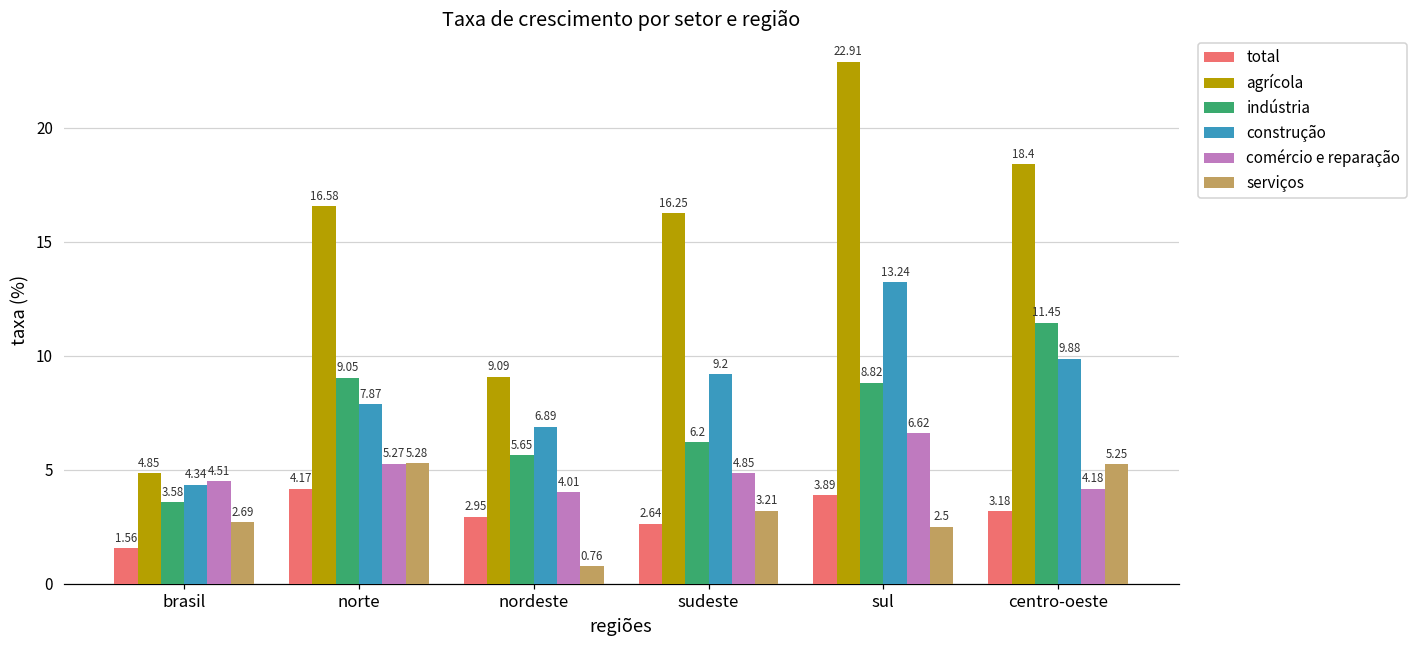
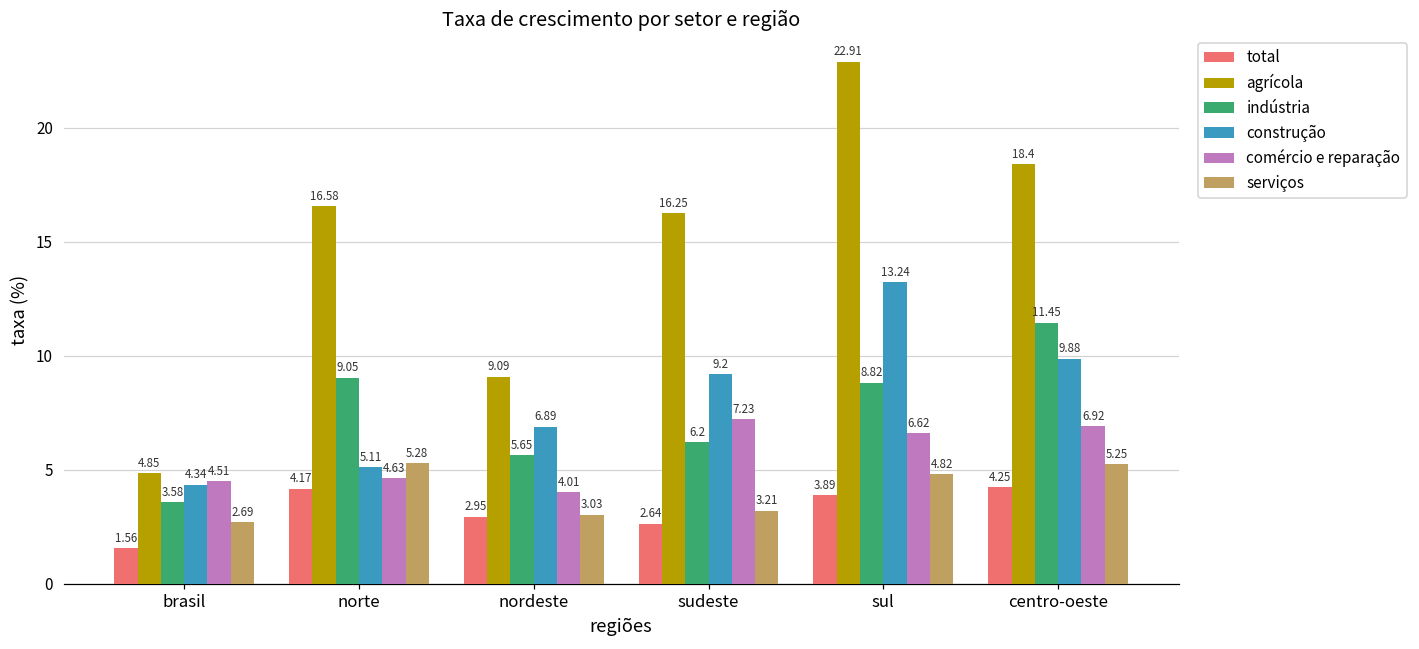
  {
    "total": {
      "brasil": 1.56,
      "norte": 4.17,
      "nordeste": 2.95,
      "sudeste": 2.64,
      "sul": 3.89,
-     "centro-oeste": 3.18
+     "centro-oeste": 4.25
    },
    "agrícola": {
      "brasil": 4.85,
      "norte": 16.58,
      "nordeste": 9.09,
      "sudeste": 16.25,
      "sul": 22.91,
      "centro-oeste": 18.4
    },
    "indústria": {
      "brasil": 3.58,
      "norte": 9.05,
      "nordeste": 5.65,
      "sudeste": 6.2,
      "sul": 8.82,
      "centro-oeste": 11.45
    },
    "construção": {
      "brasil": 4.34,
-     "norte": 7.87,
+     "norte": 5.11,
      "nordeste": 6.89,
      "sudeste": 9.2,
      "sul": 13.24,
      "centro-oeste": 9.88
    },
    "comércio e reparação": {
      "brasil": 4.51,
-     "norte": 5.27,
+     "norte": 4.63,
      "nordeste": 4.01,
-     "sudeste": 4.85,
+     "sudeste": 7.23,
      "sul": 6.62,
-     "centro-oeste": 4.18
+     "centro-oeste": 6.92
    },
    "serviços": {
      "brasil": 2.69,
      "norte": 5.28,
-     "nordeste": 0.76,
+     "nordeste": 3.03,
      "sudeste": 3.21,
-     "sul": 2.5,
+     "sul": 4.82,
      "centro-oeste": 5.25
    }
  }
